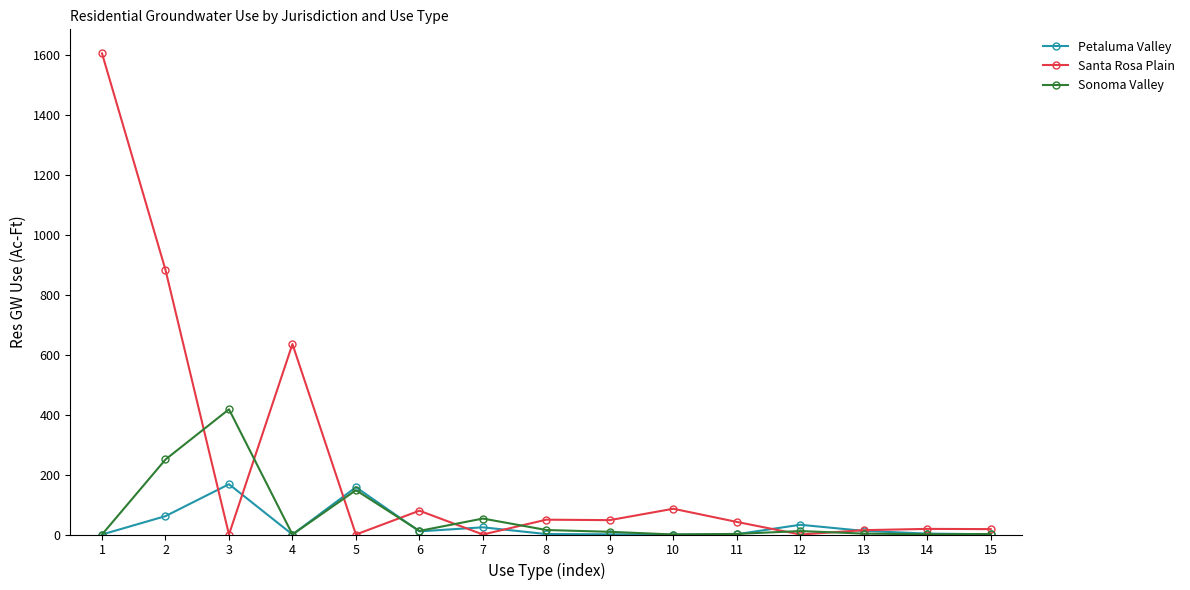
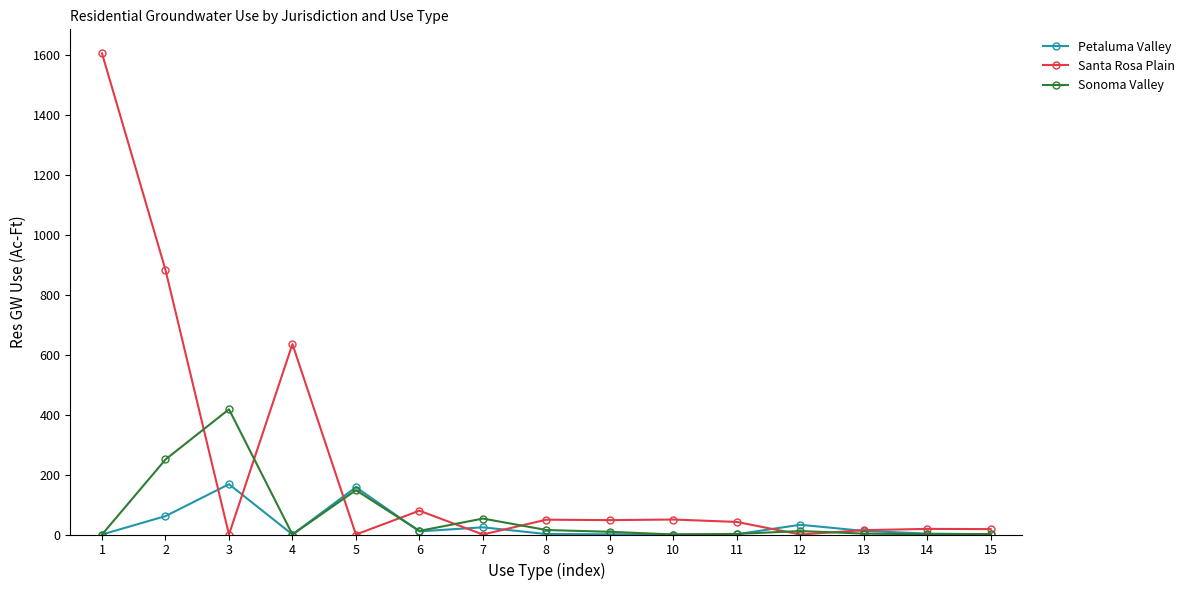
  {
    "Petaluma Valley": {
      "2": 60,
      "3": 170,
      "5": 160,
      "7": 20,
      "8": 0,
      "12": 30
    },
    "Santa Rosa Plain": {
      "1": 1610,
      "2": 880,
      "3": 0,
      "4": 640,
      "5": 0,
      "6": 80,
      "7": 0,
      "8": 50,
      "9": 50,
-     "10": 90,
+     "10": 50,
      "11": 40,
      "12": 0,
      "14": 20,
      "15": 20
    },
    "Sonoma Valley": {
      "2": 250,
      "3": 420,
      "5": 150,
      "7": 50,
      "8": 20,
      "12": 10,
      "13": 0
    }
  }
